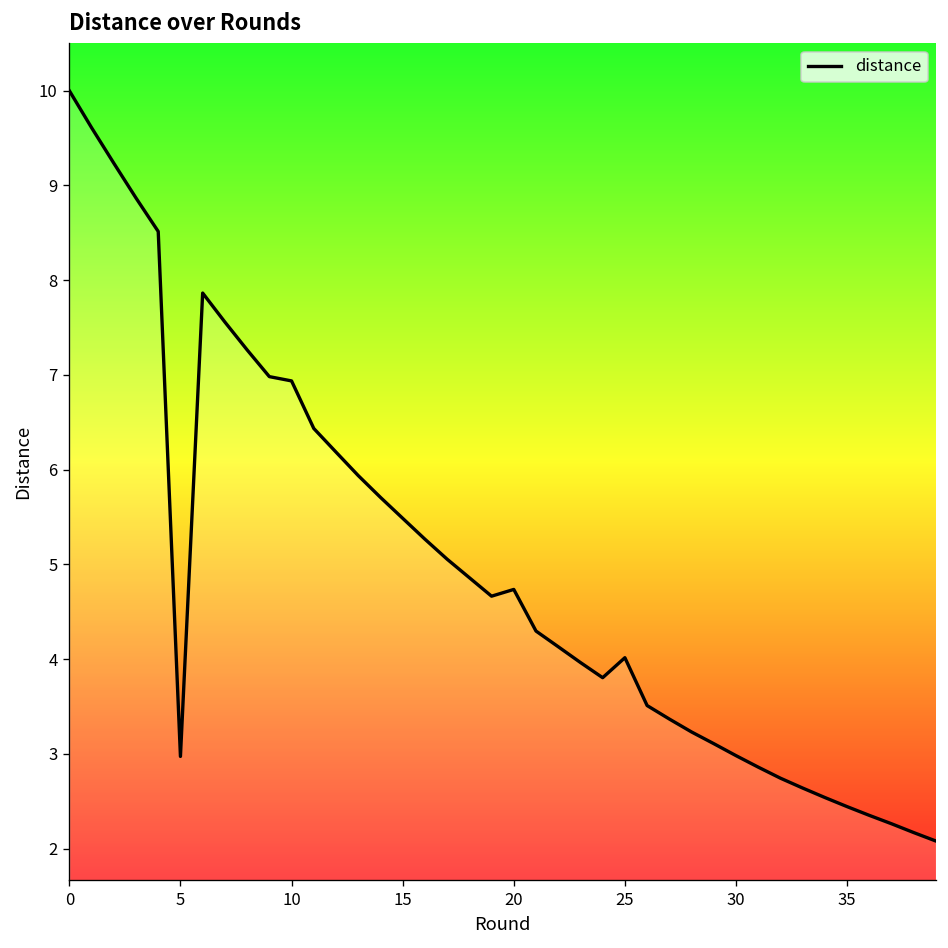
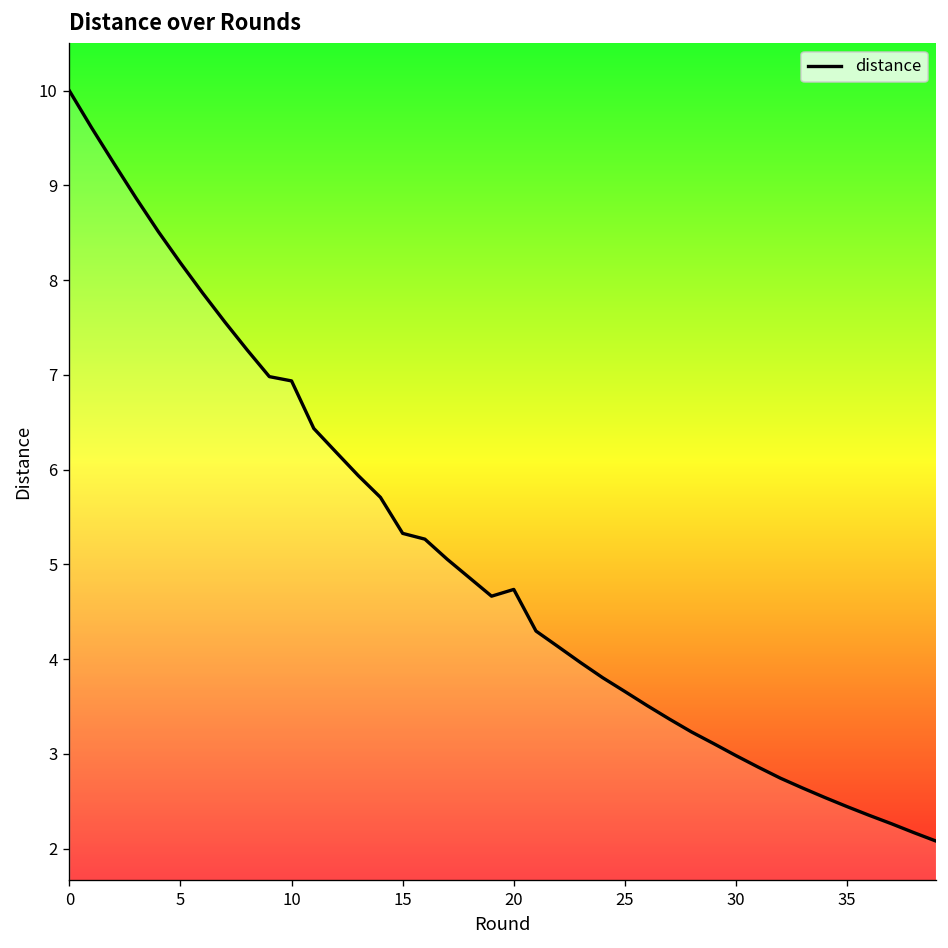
  {
    "0": 10.0,
-   "5": 3.0,
+   "5": 8.2,
    "10": 6.9,
-   "15": 5.5,
+   "15": 5.3,
    "20": 4.7,
-   "25": 4.0,
+   "25": 3.7,
    "30": 3.0,
    "35": 2.4
  }
